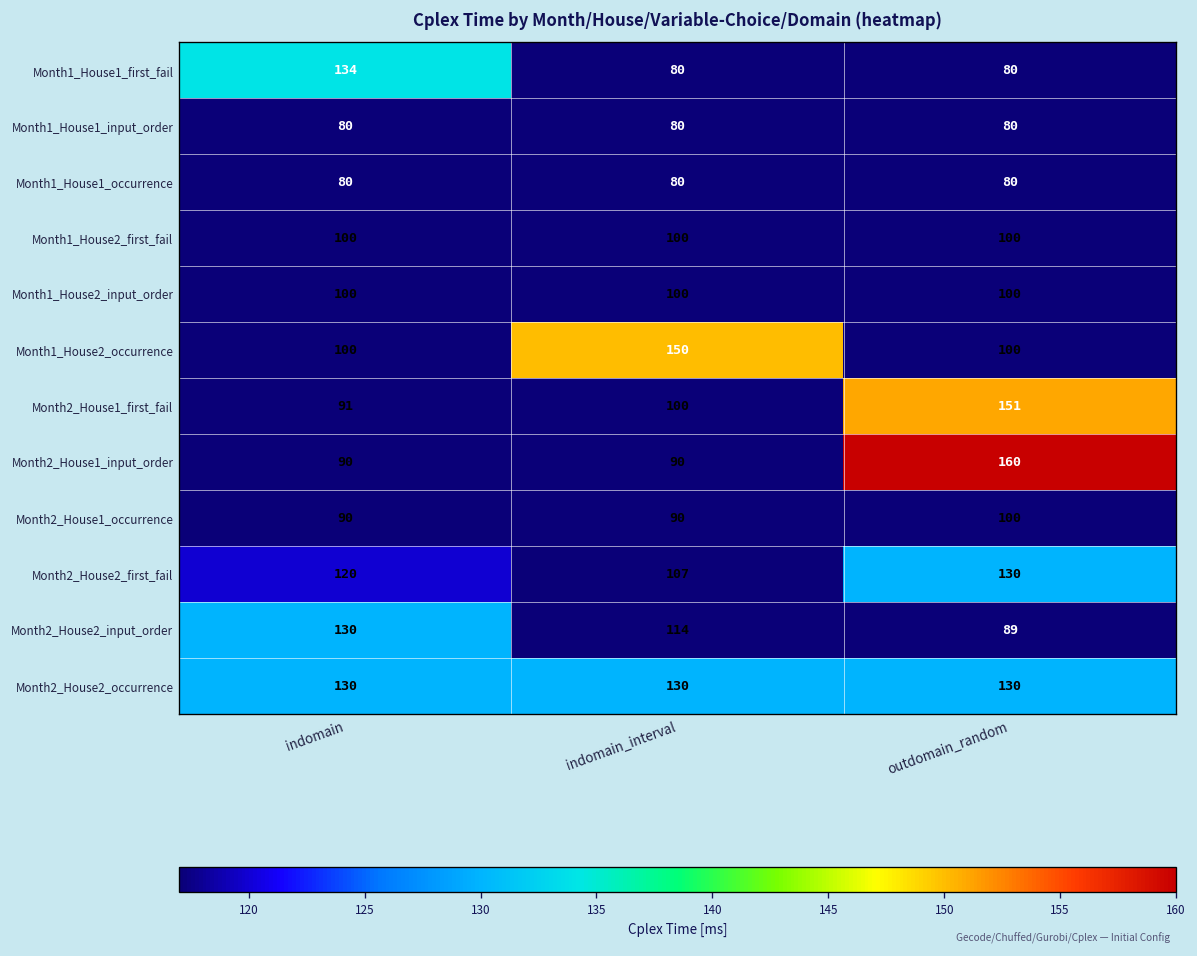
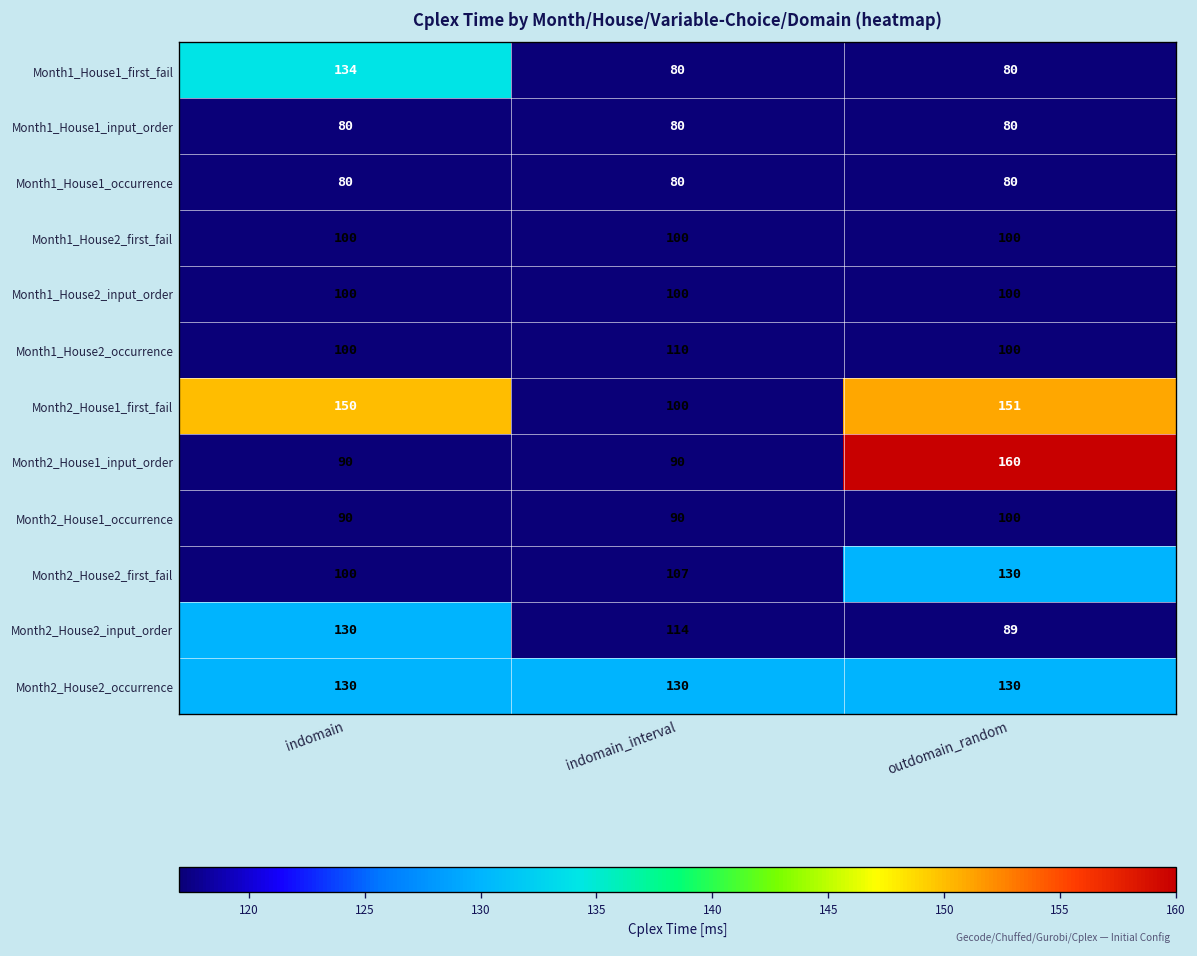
  {
    "Month1_House1_first_fail": {
      "indomain": 134,
      "indomain_interval": 80,
      "outdomain_random": 80
    },
    "Month1_House1_input_order": {
      "indomain": 80,
      "indomain_interval": 80,
      "outdomain_random": 80
    },
    "Month1_House1_occurrence": {
      "indomain": 80,
      "indomain_interval": 80,
      "outdomain_random": 80
    },
    "Month1_House2_first_fail": {
      "indomain": 100,
      "indomain_interval": 100,
      "outdomain_random": 100
    },
    "Month1_House2_input_order": {
      "indomain": 100,
      "indomain_interval": 100,
      "outdomain_random": 100
    },
    "Month1_House2_occurrence": {
      "indomain": 100,
-     "indomain_interval": 150,
+     "indomain_interval": 110,
      "outdomain_random": 100
    },
    "Month2_House1_first_fail": {
-     "indomain": 91,
+     "indomain": 150,
      "indomain_interval": 100,
      "outdomain_random": 151
    },
    "Month2_House1_input_order": {
      "indomain": 90,
      "indomain_interval": 90,
      "outdomain_random": 160
    },
    "Month2_House1_occurrence": {
      "indomain": 90,
      "indomain_interval": 90,
      "outdomain_random": 100
    },
    "Month2_House2_first_fail": {
-     "indomain": 120,
+     "indomain": 100,
      "indomain_interval": 107,
      "outdomain_random": 130
    },
    "Month2_House2_input_order": {
      "indomain": 130,
      "indomain_interval": 114,
      "outdomain_random": 89
    },
    "Month2_House2_occurrence": {
      "indomain": 130,
      "indomain_interval": 130,
      "outdomain_random": 130
    }
  }
